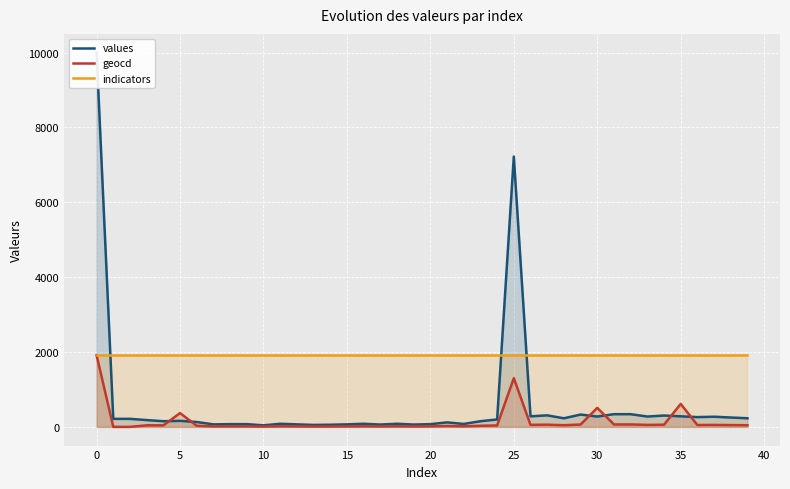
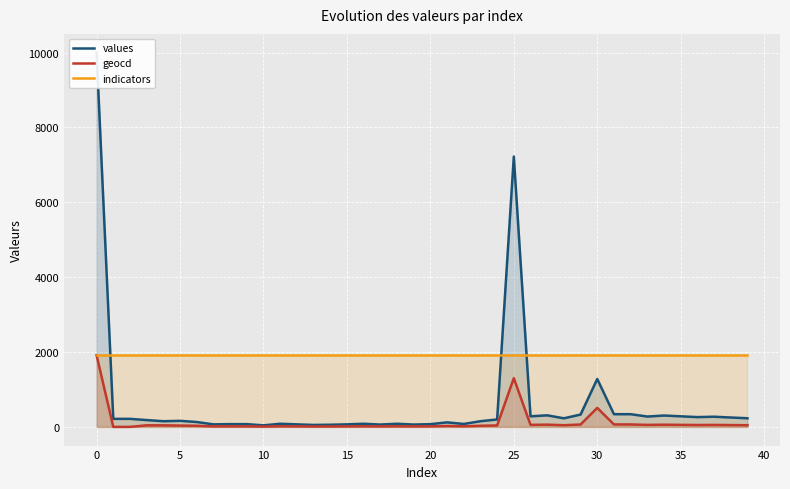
  {
    "values": {
      "5": 200,
      "25": 7200,
-     "30": 300,
+     "30": 1300,
      "35": 300
    },
    "geocd": {
-     "5": 400,
+     "5": 0,
      "25": 1300,
      "30": 500,
-     "35": 600
+     "35": 100
    },
    "indicators": {
      "5": 1900,
      "10": 1900,
      "15": 1900,
      "20": 1900,
      "25": 1900,
      "30": 1900,
      "35": 1900
    }
  }
